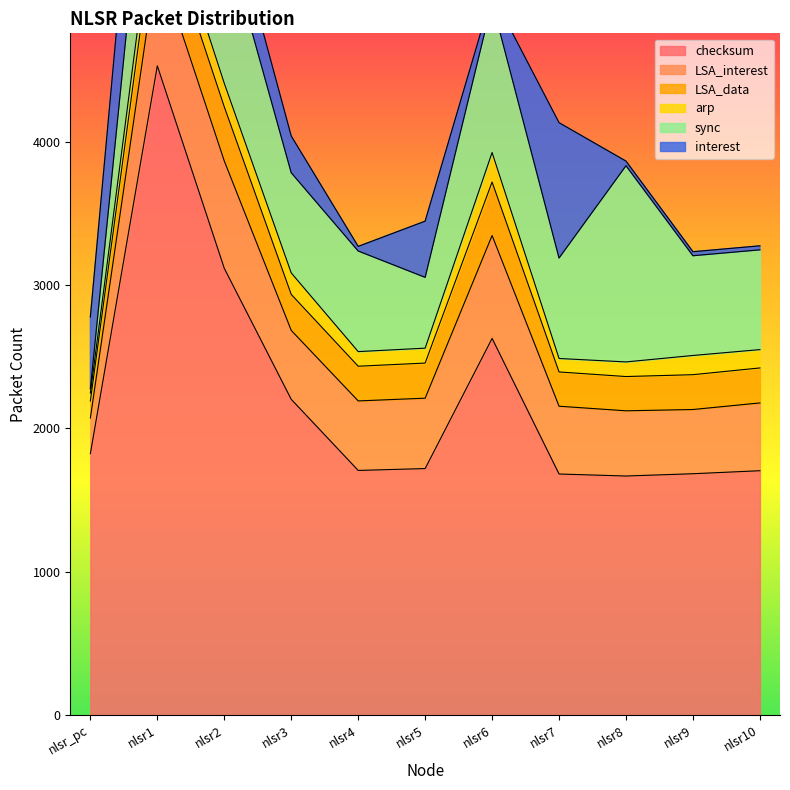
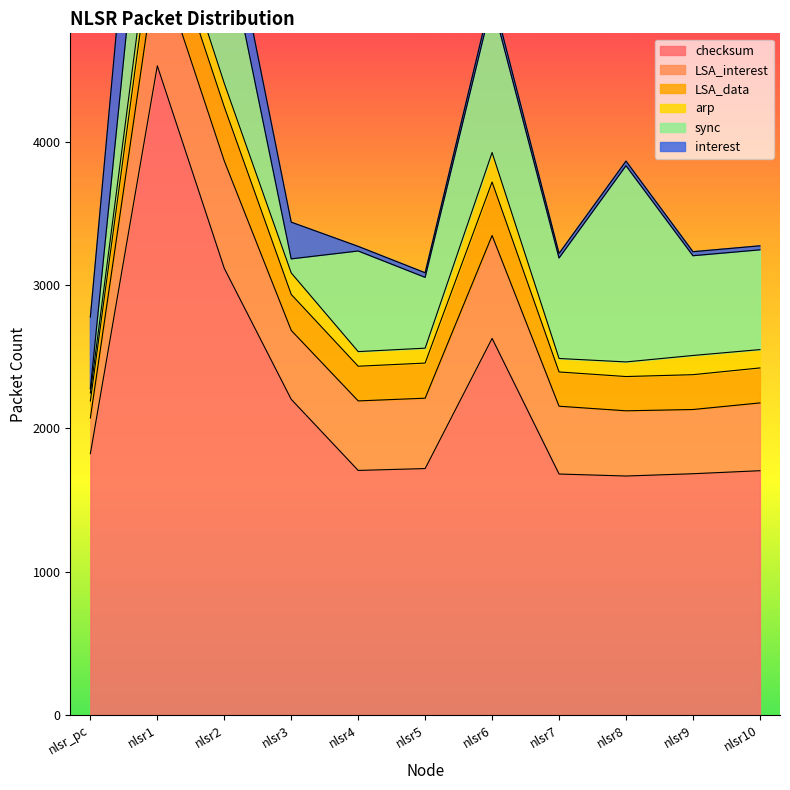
  {
    "sync": {
      "nlsr_pc": 30,
-     "nlsr3": 700,
+     "nlsr3": 100,
      "nlsr4": 700,
      "nlsr5": 490,
      "nlsr7": 700,
      "nlsr8": 1370,
      "nlsr9": 700,
      "nlsr10": 700
    },
    "interest": {
      "nlsr_pc": 500,
      "nlsr3": 260,
      "nlsr4": 30,
-     "nlsr5": 390,
-     "nlsr7": 940,
+     "nlsr5": 30,
+     "nlsr7": 30,
      "nlsr8": 30,
      "nlsr9": 30,
      "nlsr10": 30
    }
  }
